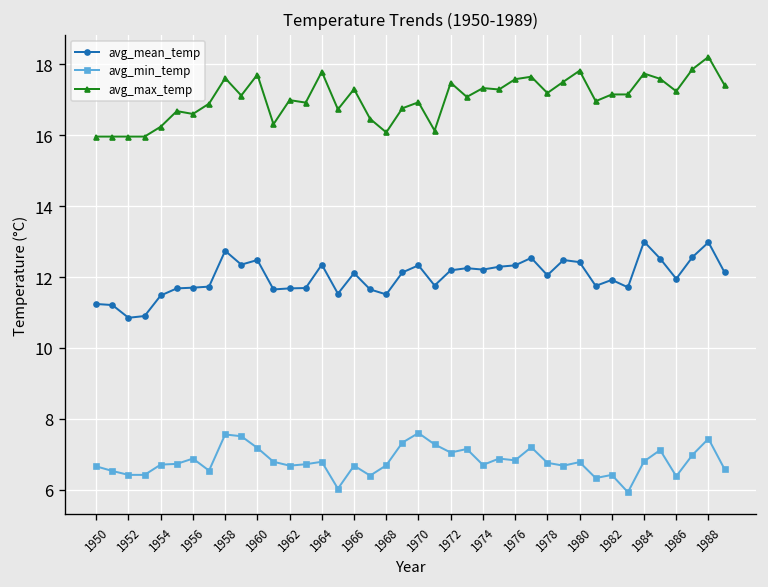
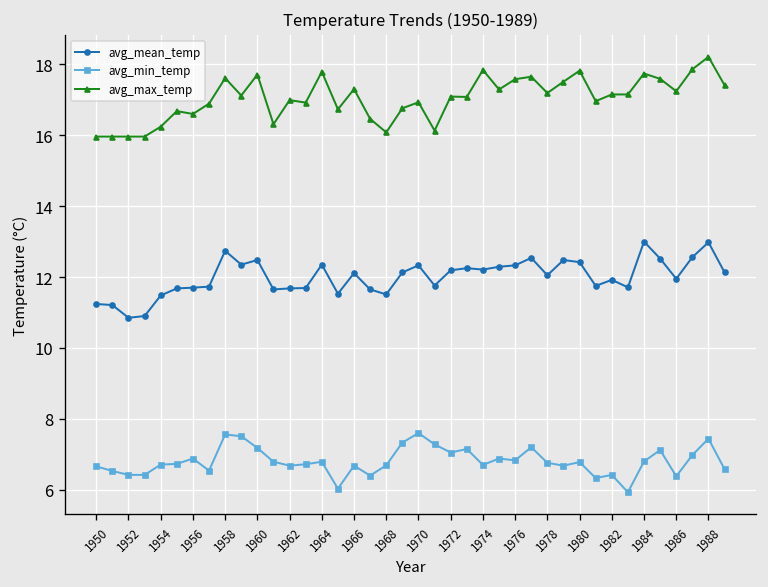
  {
    "avg_mean_temp": {
      "1950": 11.2,
      "1952": 10.9,
      "1954": 11.5,
      "1956": 11.7,
      "1958": 12.7,
      "1960": 12.5,
      "1962": 11.7,
      "1964": 12.4,
      "1966": 12.1,
      "1968": 11.5,
      "1970": 12.3,
      "1972": 12.2,
      "1974": 12.2,
      "1976": 12.3,
      "1978": 12.1,
      "1980": 12.4,
      "1982": 11.9,
      "1984": 13.0,
      "1986": 12.0,
      "1988": 13.0
    },
    "avg_min_temp": {
      "1950": 6.7,
      "1952": 6.4,
      "1954": 6.7,
      "1956": 6.9,
      "1958": 7.6,
      "1960": 7.2,
      "1962": 6.7,
      "1964": 6.8,
      "1966": 6.7,
      "1968": 6.7,
      "1970": 7.6,
      "1972": 7.1,
      "1974": 6.7,
      "1976": 6.8,
      "1978": 6.8,
      "1980": 6.8,
      "1982": 6.4,
      "1984": 6.8,
      "1986": 6.4,
      "1988": 7.4
    },
    "avg_max_temp": {
      "1950": 16.0,
      "1952": 16.0,
      "1954": 16.2,
      "1956": 16.6,
      "1958": 17.6,
      "1960": 17.7,
      "1962": 17.0,
      "1964": 17.8,
      "1966": 17.3,
      "1968": 16.1,
      "1970": 16.9,
-     "1972": 17.5,
-     "1974": 17.3,
+     "1972": 17.1,
+     "1974": 17.8,
      "1976": 17.6,
      "1978": 17.2,
      "1980": 17.8,
      "1982": 17.2,
      "1984": 17.7,
      "1986": 17.2,
      "1988": 18.2
    }
  }
